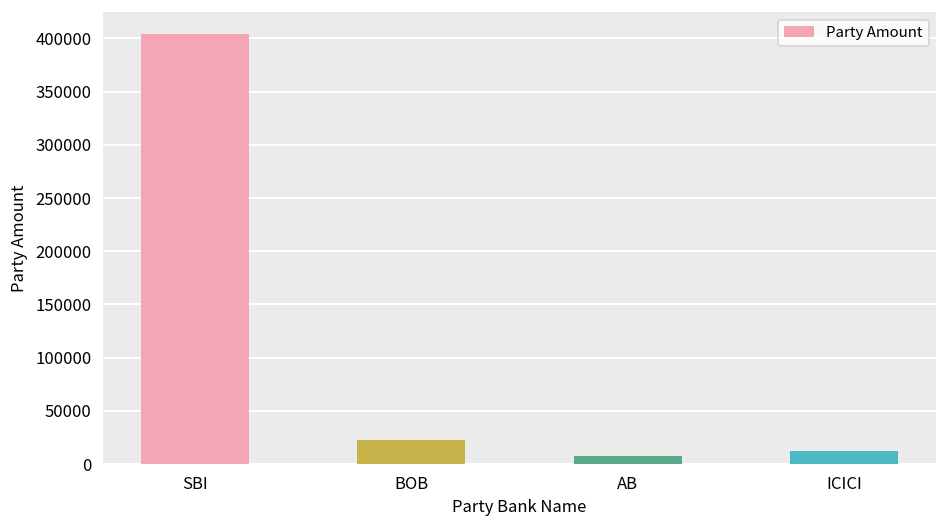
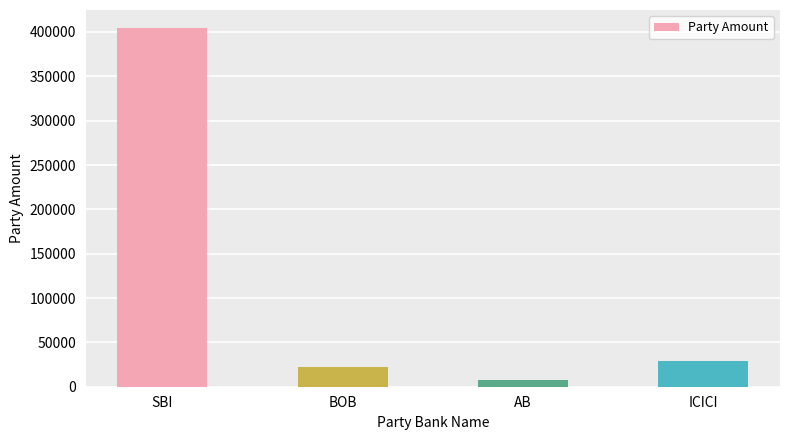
  {
    "SBI": 400000,
    "BOB": 20000,
    "AB": 10000,
-   "ICICI": 10000
+   "ICICI": 30000
  }
